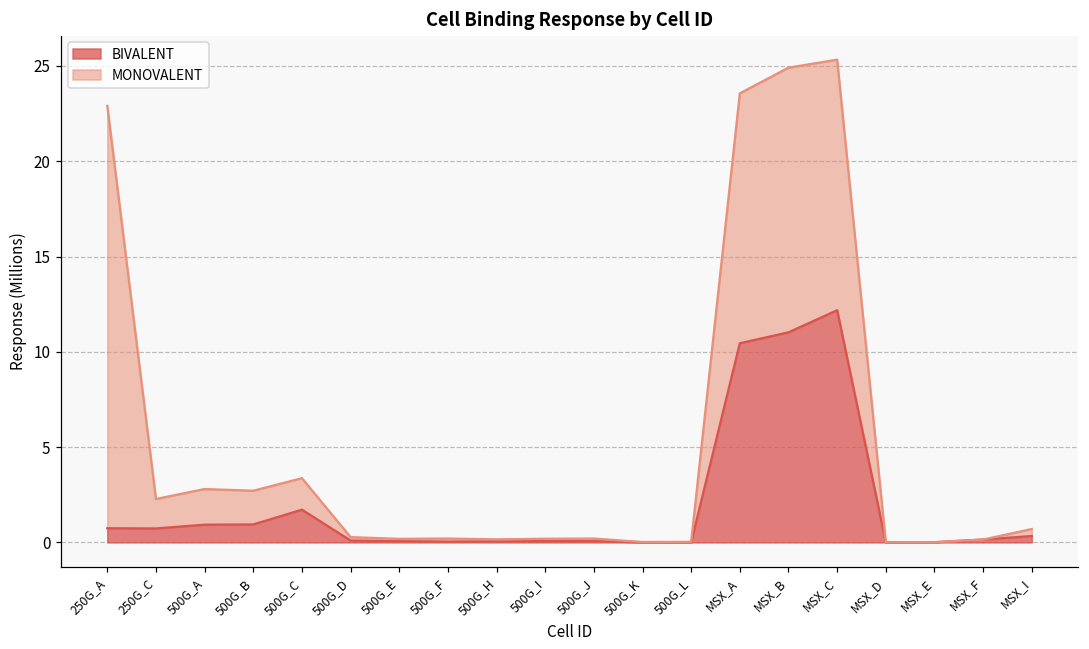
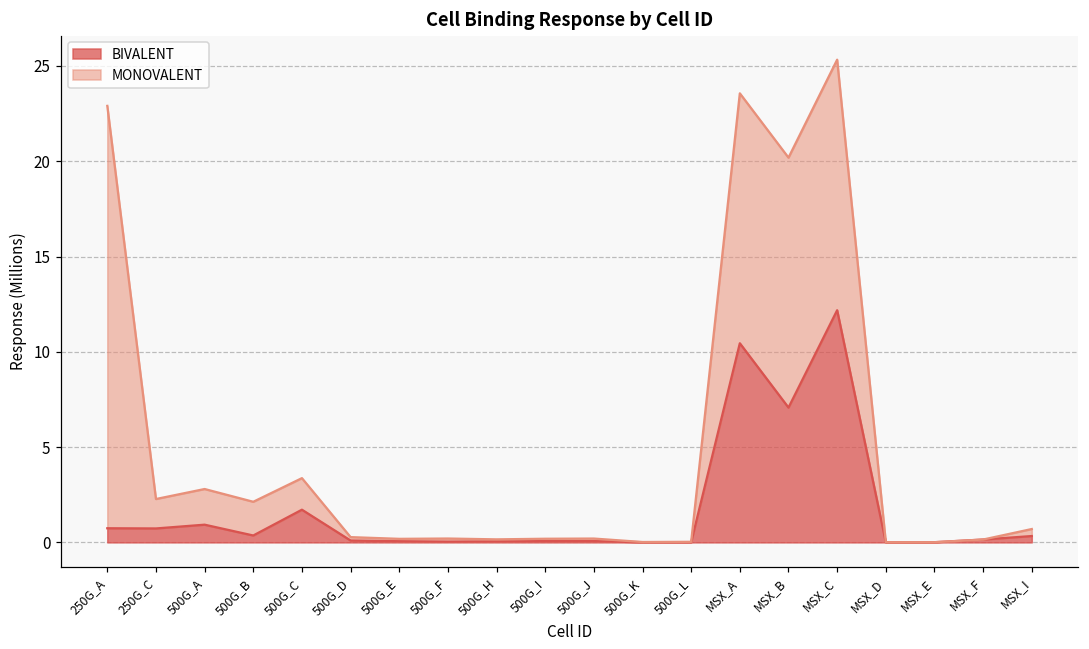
  {
    "BIVALENT": {
      "250G_A": 0.7,
      "250G_C": 0.7,
      "500G_A": 0.9,
-     "500G_B": 0.9,
+     "500G_B": 0.4,
      "500G_C": 1.7,
      "500G_D": 0.1,
      "500G_F": 0.0,
      "MSX_A": 10.4,
-     "MSX_B": 11.0,
+     "MSX_B": 7.1,
      "MSX_C": 12.2,
      "MSX_I": 0.3
    },
    "MONOVALENT": {
      "250G_A": 22.2,
      "250G_C": 1.5,
      "500G_A": 1.9,
      "500G_B": 1.8,
      "500G_C": 1.7,
      "500G_D": 0.2,
      "500G_F": 0.2,
      "MSX_A": 13.1,
-     "MSX_B": 13.9,
+     "MSX_B": 13.1,
      "MSX_C": 13.1,
      "MSX_I": 0.4
    }
  }
